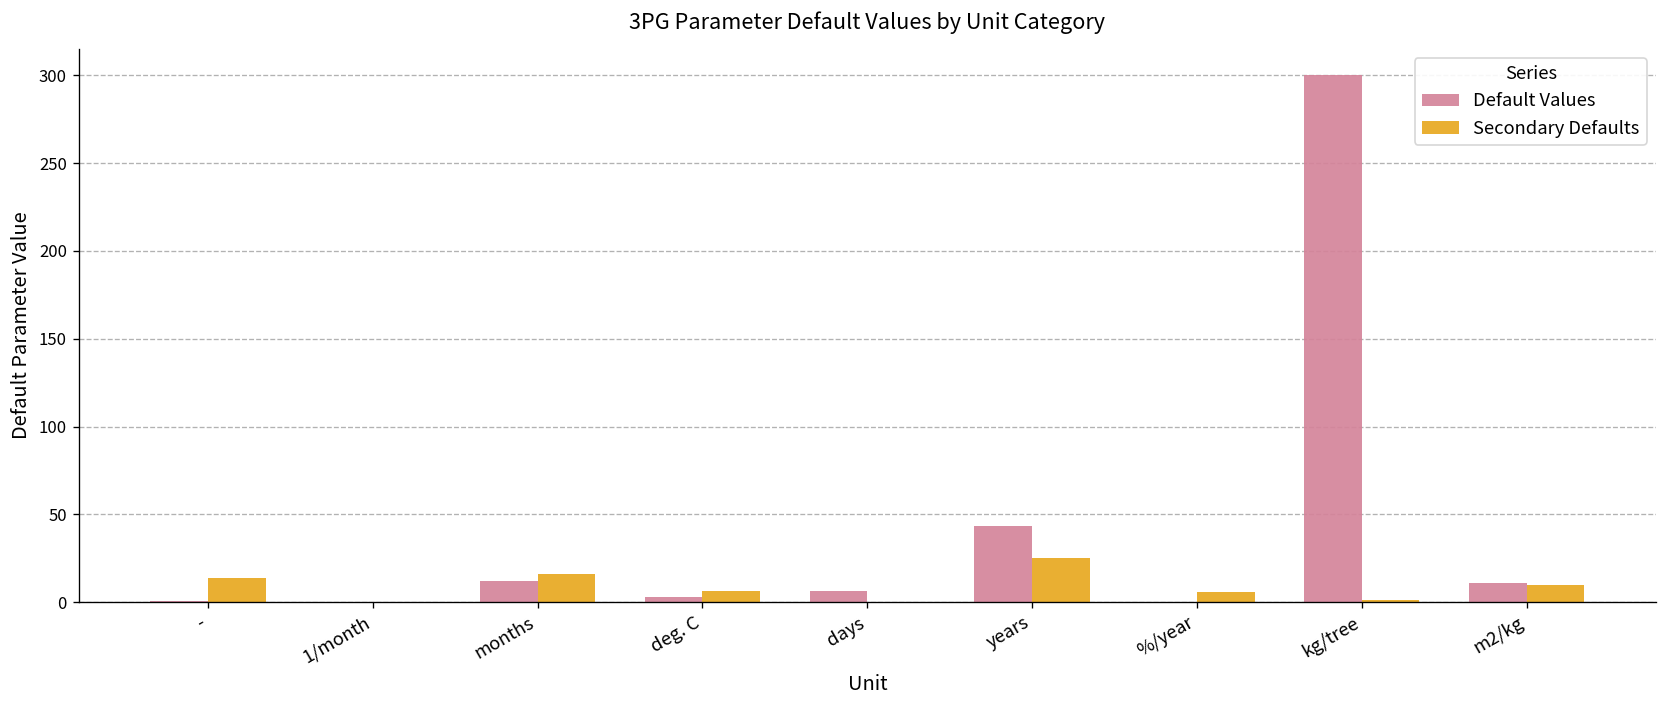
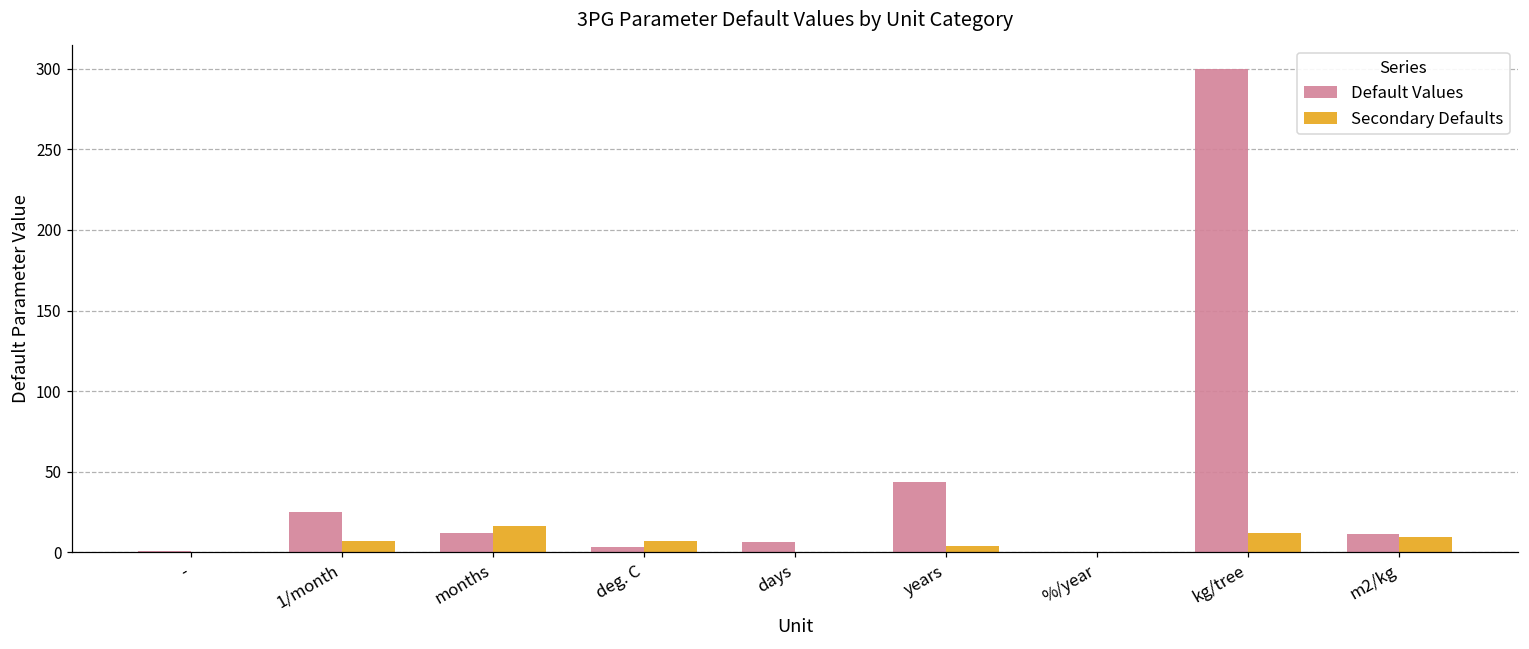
  {
    "Default Values": {
-     "1/month": 0,
+     "1/month": 25,
      "months": 12,
      "deg. C": 3,
      "days": 6,
      "years": 44,
      "%/year": 0,
      "kg/tree": 300,
      "m2/kg": 11
    },
    "Secondary Defaults": {
-     "-": 14,
-     "1/month": 0,
+     "-": 0,
+     "1/month": 7,
      "months": 16,
      "deg. C": 7,
      "days": 0,
-     "years": 25,
-     "%/year": 6,
-     "kg/tree": 2,
+     "years": 4,
+     "%/year": 0,
+     "kg/tree": 12,
      "m2/kg": 10
    }
  }
